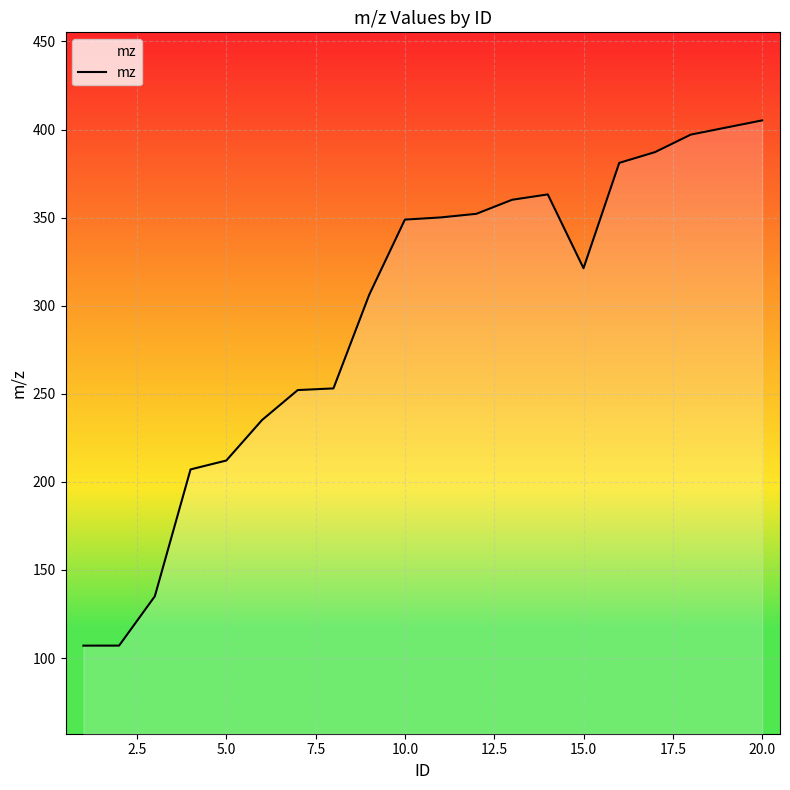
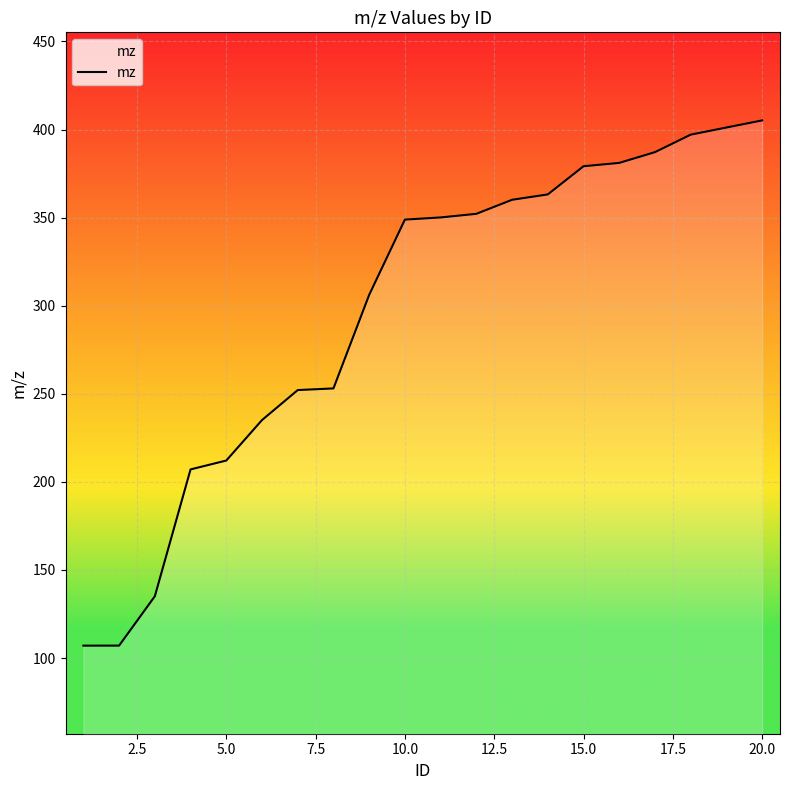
  {
    "5.0": 212,
    "10.0": 349,
-   "15.0": 321,
+   "15.0": 379,
    "20.0": 405
  }
